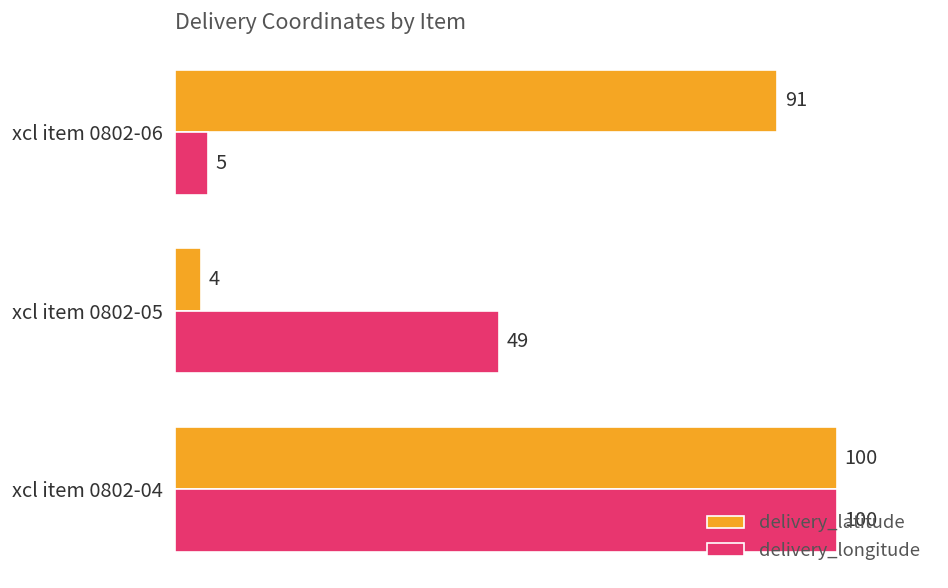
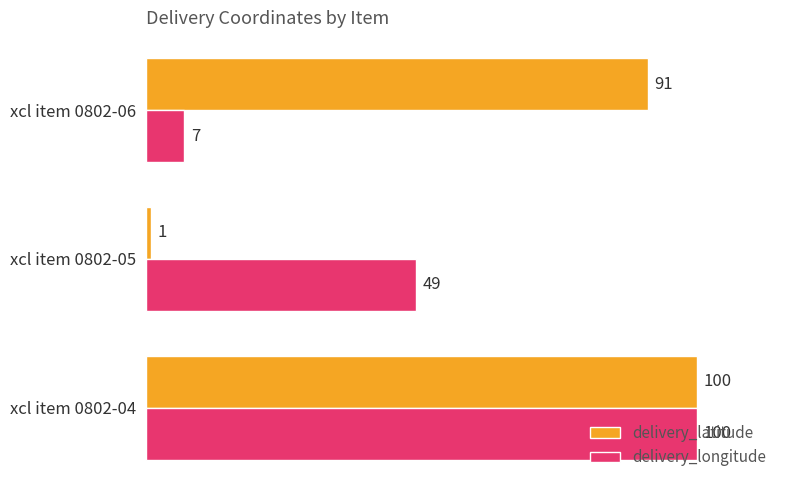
  {
    "delivery_latitude": {
      "xcl item 0802-06": 91,
-     "xcl item 0802-05": 4,
+     "xcl item 0802-05": 1,
      "xcl item 0802-04": 100
    },
    "delivery_longitude": {
-     "xcl item 0802-06": 5,
+     "xcl item 0802-06": 7,
      "xcl item 0802-05": 49,
      "xcl item 0802-04": 100
    }
  }
